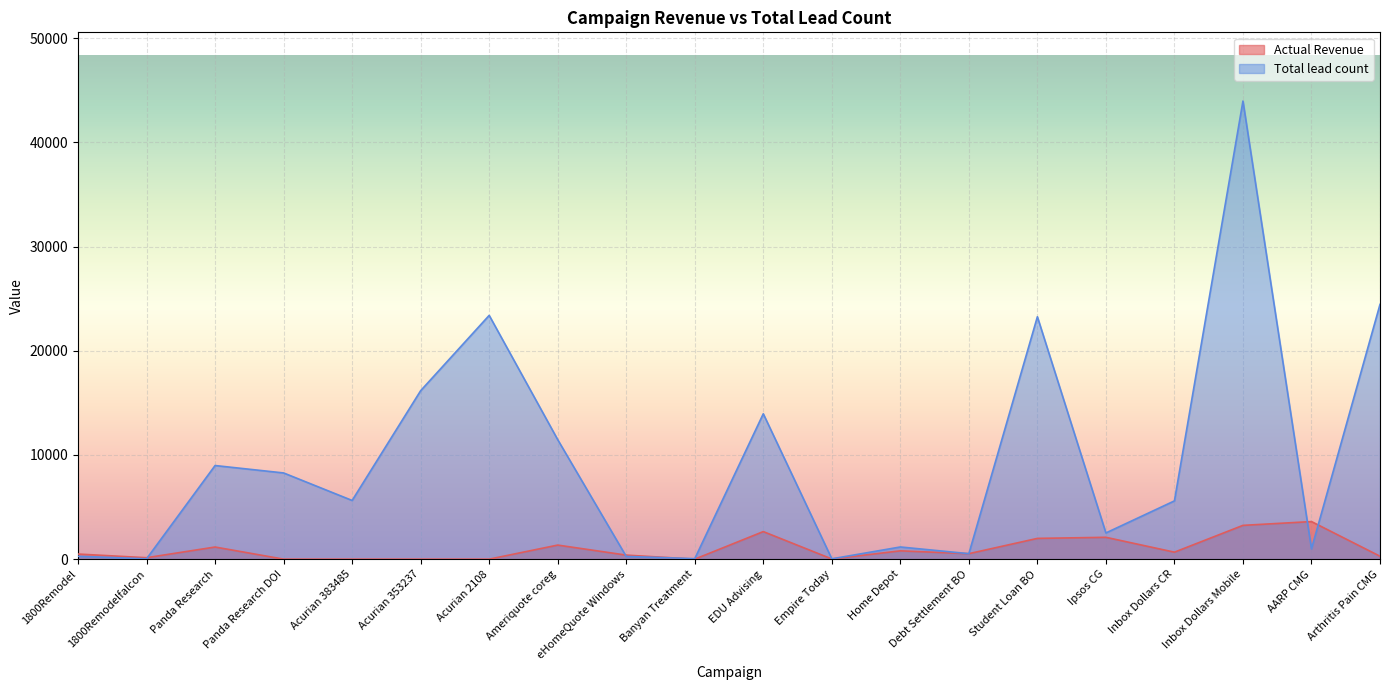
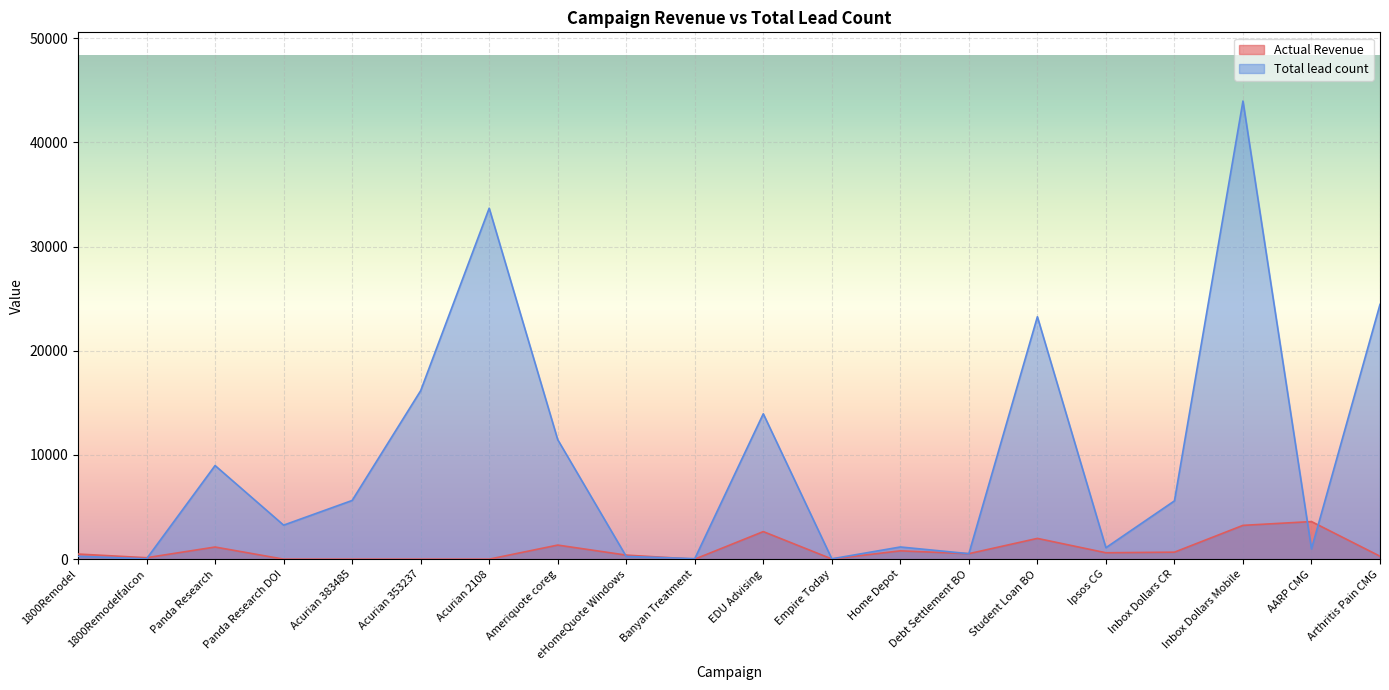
  {
    "Actual Revenue": {
      "Panda Research": 1200,
      "Panda Research DOI": 0,
      "Acurian 383485": 0,
      "Acurian 353237": 0,
      "Acurian 2108": 0,
      "Ameriquote coreg": 1400,
      "EDU Advising": 2600,
      "Home Depot": 800,
      "Student Loan BO": 2000,
-     "Ipsos CG": 2100,
+     "Ipsos CG": 600,
      "Inbox Dollars CR": 700,
      "Inbox Dollars Mobile": 3200,
      "AARP CMG": 3600,
      "Arthritis Pain CMG": 300
    },
    "Total lead count": {
      "Panda Research": 9000,
-     "Panda Research DOI": 8300,
+     "Panda Research DOI": 3300,
      "Acurian 383485": 5600,
      "Acurian 353237": 16200,
-     "Acurian 2108": 23400,
+     "Acurian 2108": 33700,
      "Ameriquote coreg": 11500,
      "EDU Advising": 13900,
      "Home Depot": 1200,
      "Student Loan BO": 23300,
-     "Ipsos CG": 2500,
+     "Ipsos CG": 1100,
      "Inbox Dollars CR": 5600,
      "Inbox Dollars Mobile": 44000,
      "AARP CMG": 1000,
      "Arthritis Pain CMG": 24400
    }
  }
